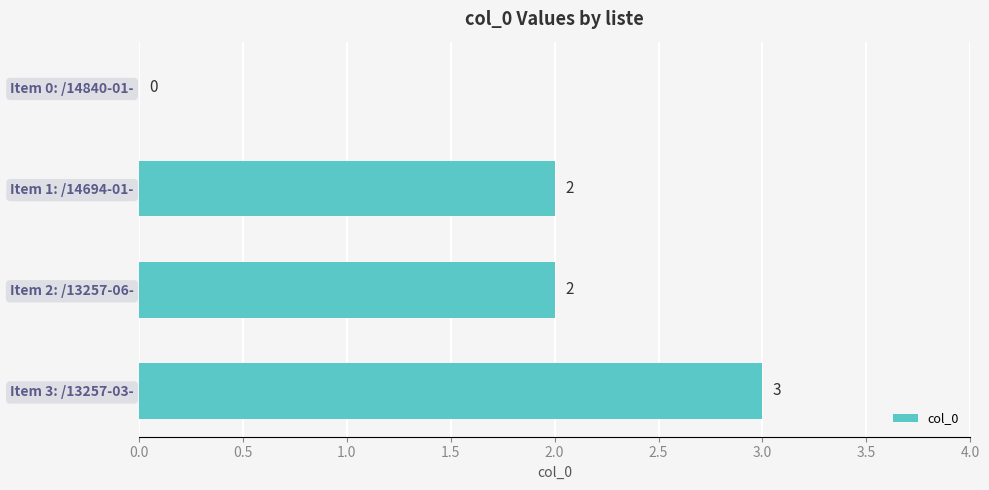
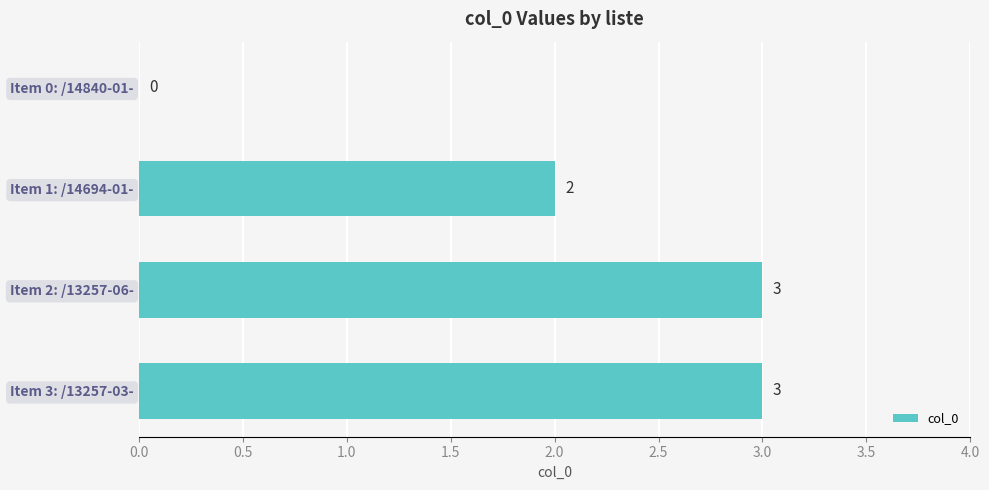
  {
    "Item 0: /14840-01-": 0,
    "Item 1: /14694-01-": 2,
-   "Item 2: /13257-06-": 2,
+   "Item 2: /13257-06-": 3,
    "Item 3: /13257-03-": 3
  }
